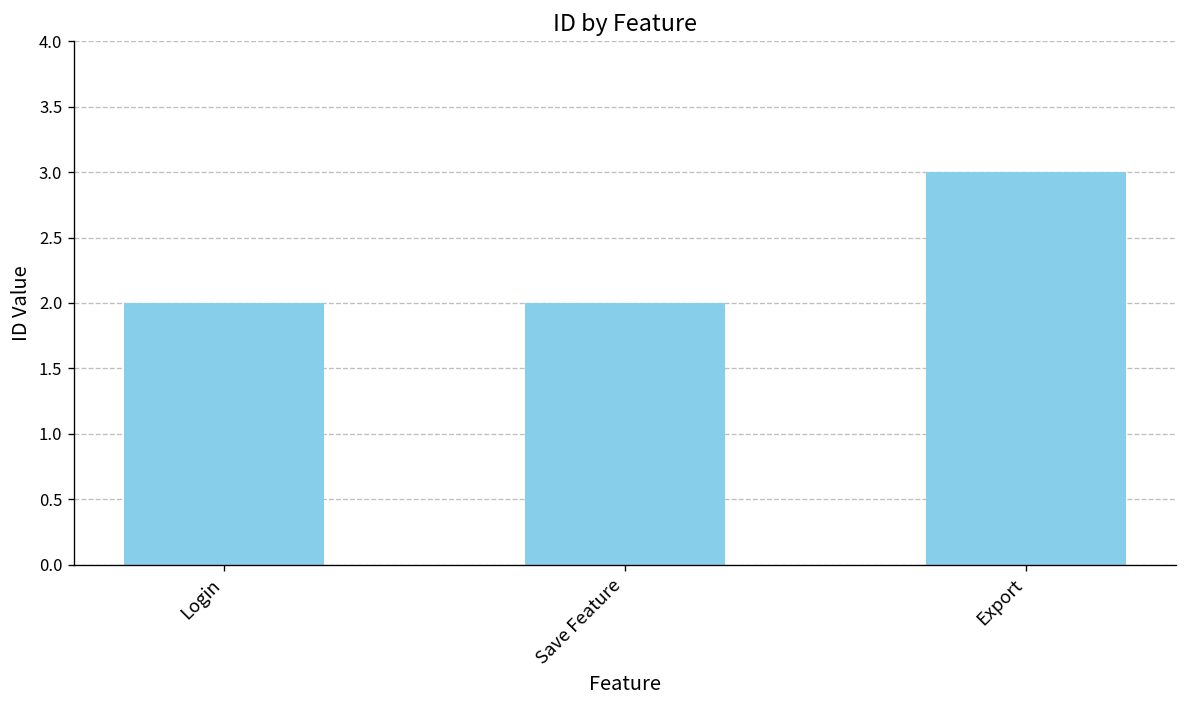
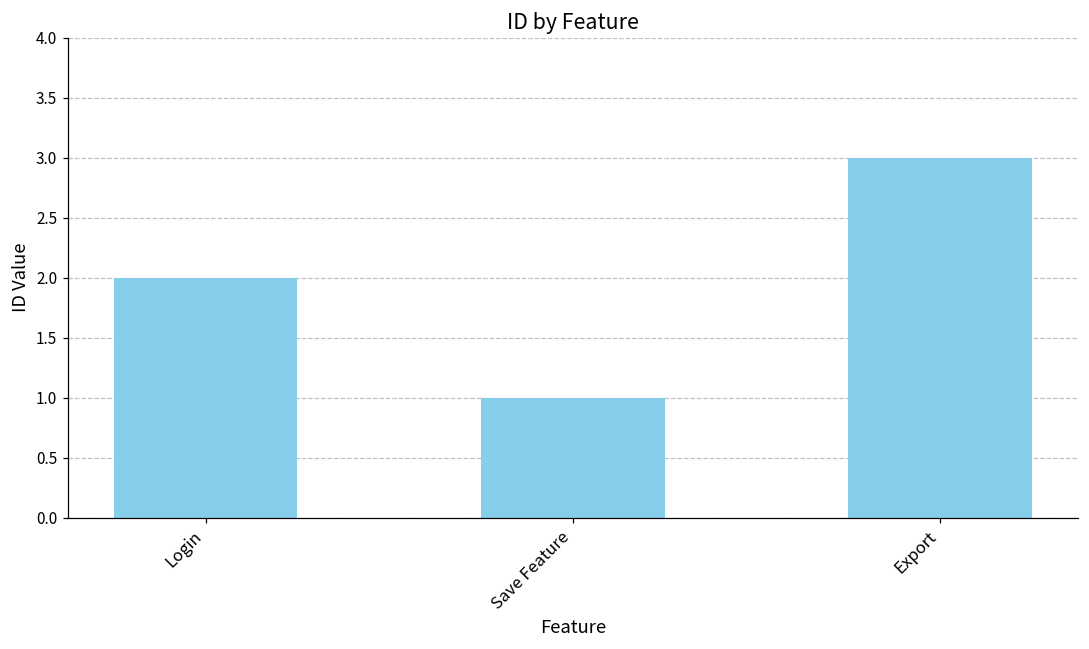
  {
    "Login": 2,
-   "Save Feature": 2,
+   "Save Feature": 1,
    "Export": 3
  }
